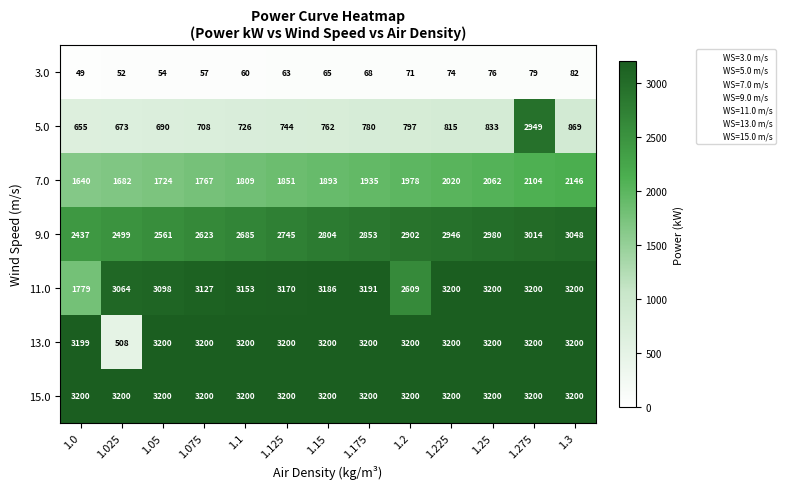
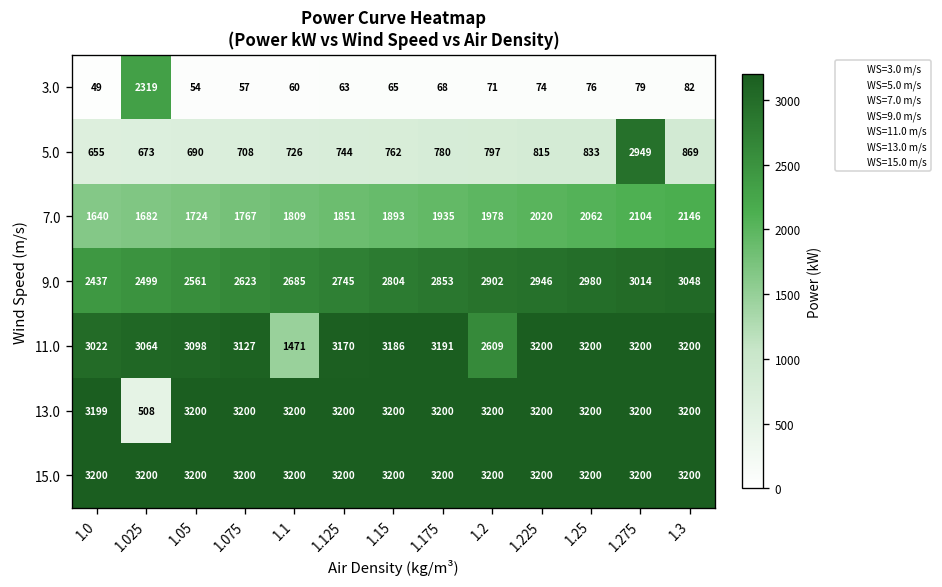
  {
    "3.0": {
      "1.0": 49,
-     "1.025": 52,
+     "1.025": 2319,
      "1.05": 54,
      "1.075": 57,
      "1.1": 60,
      "1.125": 63,
      "1.15": 65,
      "1.175": 68,
      "1.2": 71,
      "1.225": 74,
      "1.25": 76,
      "1.275": 79,
      "1.3": 82
    },
    "5.0": {
      "1.0": 655,
      "1.025": 673,
      "1.05": 690,
      "1.075": 708,
      "1.1": 726,
      "1.125": 744,
      "1.15": 762,
      "1.175": 780,
      "1.2": 797,
      "1.225": 815,
      "1.25": 833,
      "1.275": 2949,
      "1.3": 869
    },
    "7.0": {
      "1.0": 1640,
      "1.025": 1682,
      "1.05": 1724,
      "1.075": 1767,
      "1.1": 1809,
      "1.125": 1851,
      "1.15": 1893,
      "1.175": 1935,
      "1.2": 1978,
      "1.225": 2020,
      "1.25": 2062,
      "1.275": 2104,
      "1.3": 2146
    },
    "9.0": {
      "1.0": 2437,
      "1.025": 2499,
      "1.05": 2561,
      "1.075": 2623,
      "1.1": 2685,
      "1.125": 2745,
      "1.15": 2804,
      "1.175": 2853,
      "1.2": 2902,
      "1.225": 2946,
      "1.25": 2980,
      "1.275": 3014,
      "1.3": 3048
    },
    "11.0": {
-     "1.0": 1779,
+     "1.0": 3022,
      "1.025": 3064,
      "1.05": 3098,
      "1.075": 3127,
-     "1.1": 3153,
+     "1.1": 1471,
      "1.125": 3170,
      "1.15": 3186,
      "1.175": 3191,
      "1.2": 2609,
      "1.225": 3200,
      "1.25": 3200,
      "1.275": 3200,
      "1.3": 3200
    },
    "13.0": {
      "1.0": 3199,
      "1.025": 508,
      "1.05": 3200,
      "1.075": 3200,
      "1.1": 3200,
      "1.125": 3200,
      "1.15": 3200,
      "1.175": 3200,
      "1.2": 3200,
      "1.225": 3200,
      "1.25": 3200,
      "1.275": 3200,
      "1.3": 3200
    },
    "15.0": {
      "1.0": 3200,
      "1.025": 3200,
      "1.05": 3200,
      "1.075": 3200,
      "1.1": 3200,
      "1.125": 3200,
      "1.15": 3200,
      "1.175": 3200,
      "1.2": 3200,
      "1.225": 3200,
      "1.25": 3200,
      "1.275": 3200,
      "1.3": 3200
    }
  }
